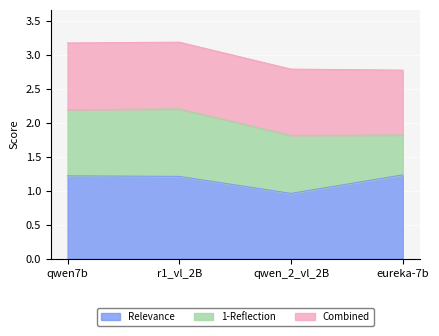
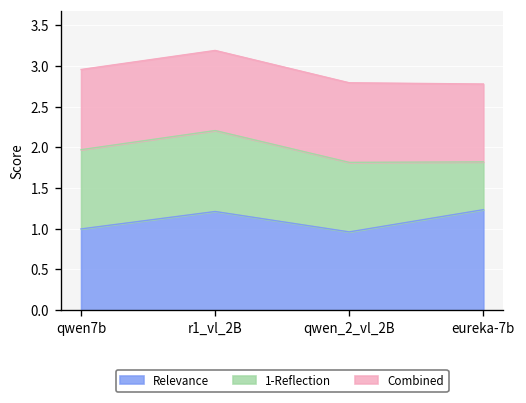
  {
    "Relevance": {
-     "qwen7b": 1.2,
+     "qwen7b": 1.0,
      "r1_vl_2B": 1.2,
      "qwen_2_vl_2B": 1.0,
      "eureka-7b": 1.2
    },
    "1-Reflection": {
      "qwen7b": 1.0,
      "r1_vl_2B": 1.0,
      "qwen_2_vl_2B": 0.9,
      "eureka-7b": 0.6
    },
    "Combined": {
      "qwen7b": 1.0,
      "r1_vl_2B": 1.0,
      "qwen_2_vl_2B": 1.0,
      "eureka-7b": 1.0
    }
  }
